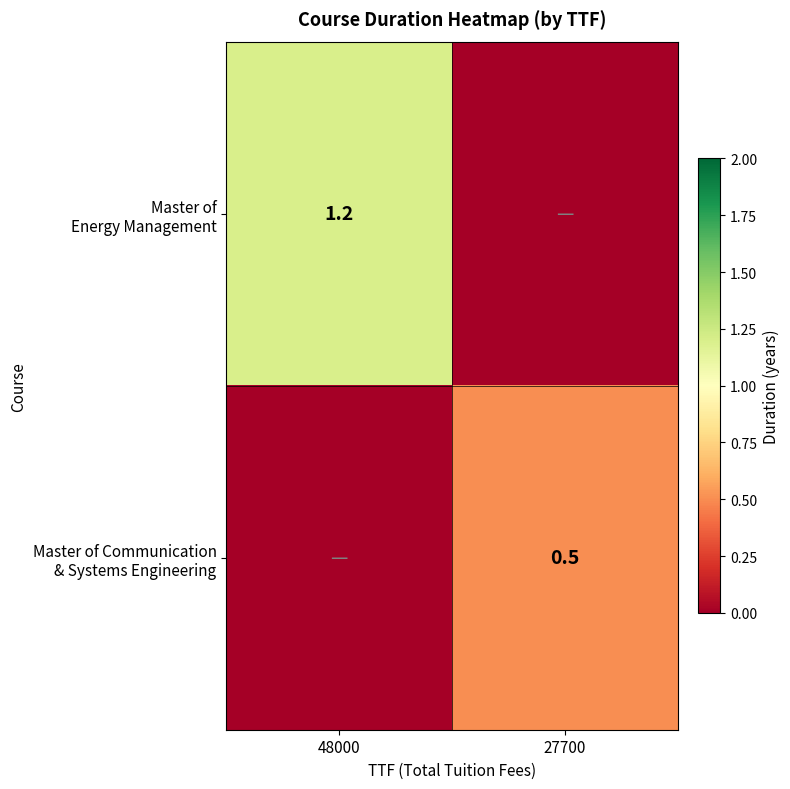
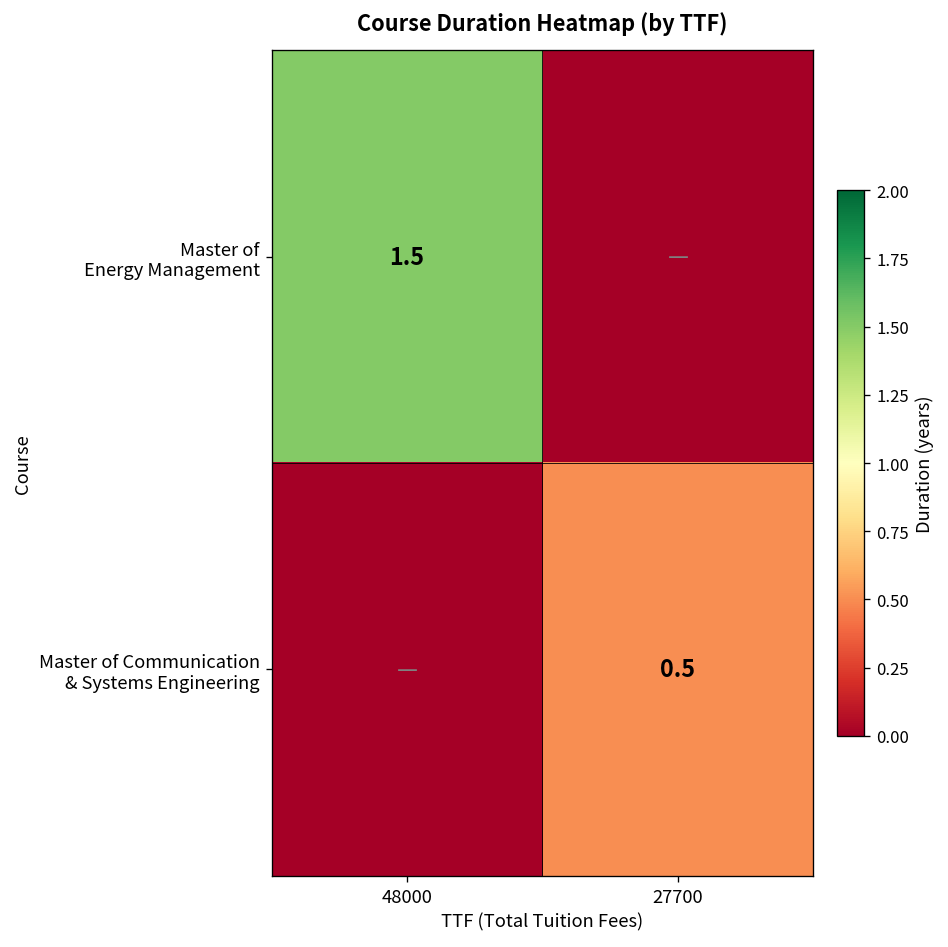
  {
    "Master of Energy Management": {
-     "48000": 1.2
+     "48000": 1.5
    },
    "Master of Communication & Systems Engineering": {
      "27700": 0.5
    }
  }
